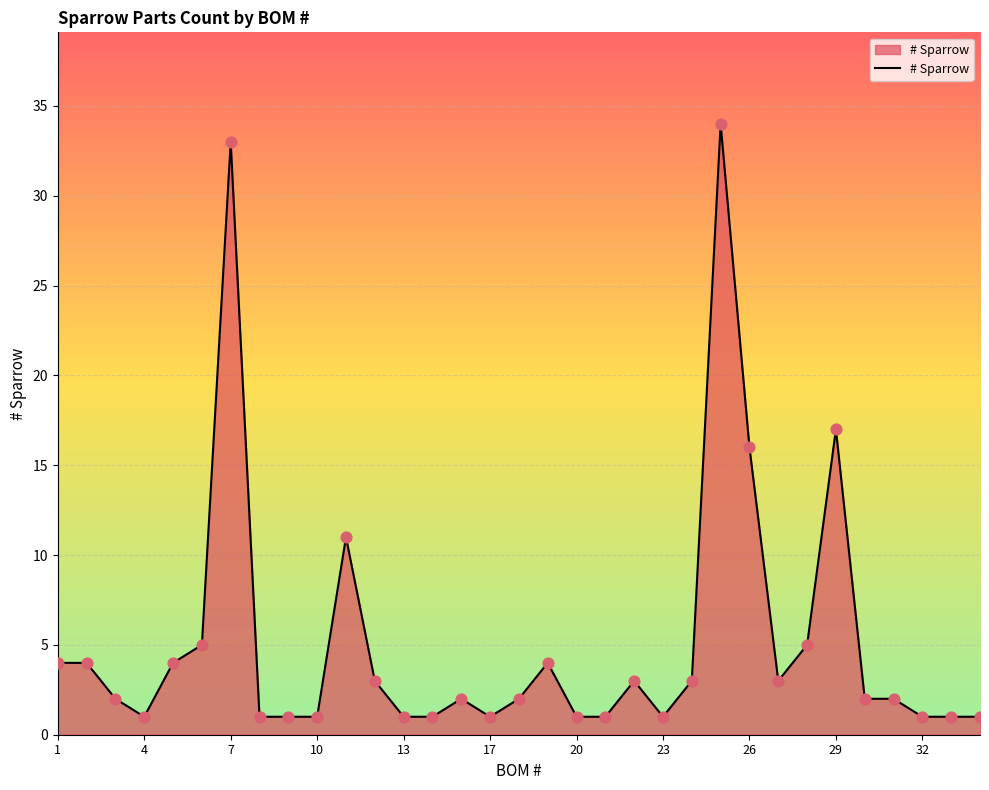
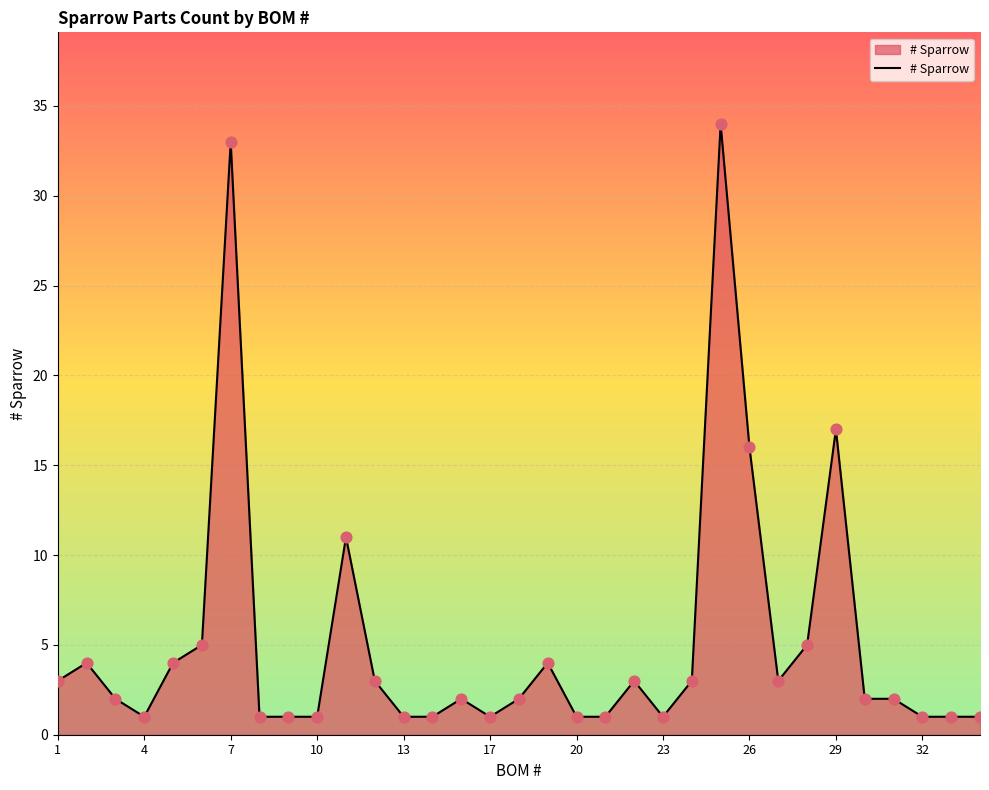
  {
-   "1": 4,
+   "1": 3,
    "4": 1,
    "7": 33,
    "10": 1,
    "13": 1,
    "17": 1,
    "20": 1,
    "23": 1,
    "26": 16,
    "29": 17,
    "32": 1
  }
